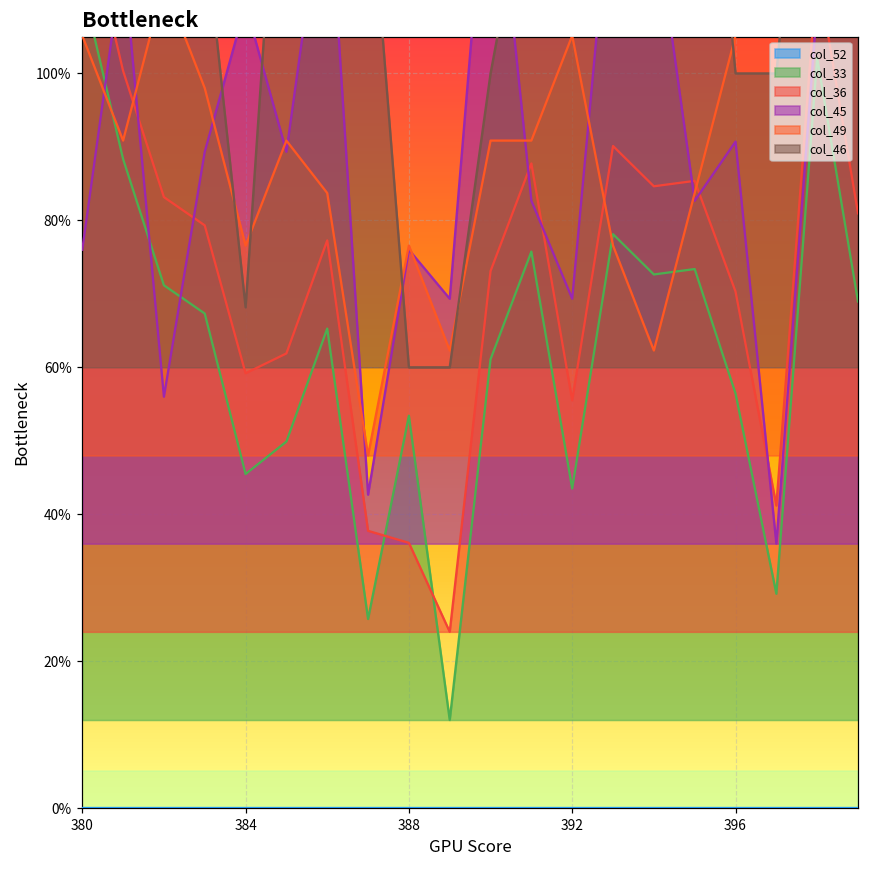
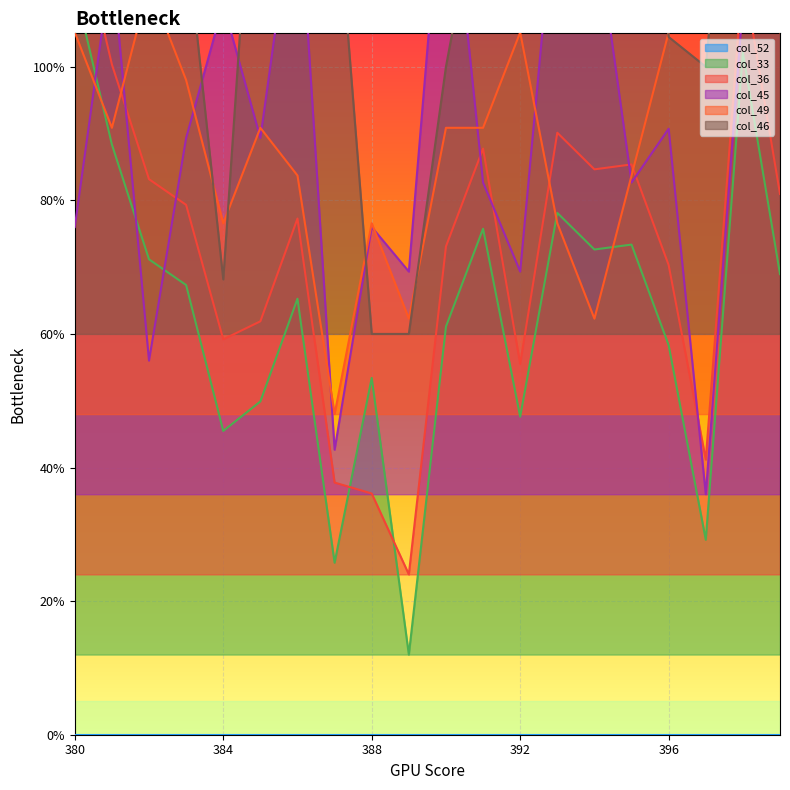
  {
    "col_52": {
      "380": "0%",
      "384": "0%",
      "388": "0%",
      "392": "0%",
      "396": "0%"
    },
    "col_33": {
      "384": "45%",
      "388": "53%",
-     "392": "44%",
-     "396": "56%"
+     "392": "48%",
+     "396": "58%"
    },
    "col_45": {
      "380": "76%",
      "388": "76%",
      "392": "69%",
      "396": "91%"
    },
    "col_46": {
      "384": "68%",
      "388": "60%",
-     "396": "100%"
+     "396": "104%"
    }
  }
